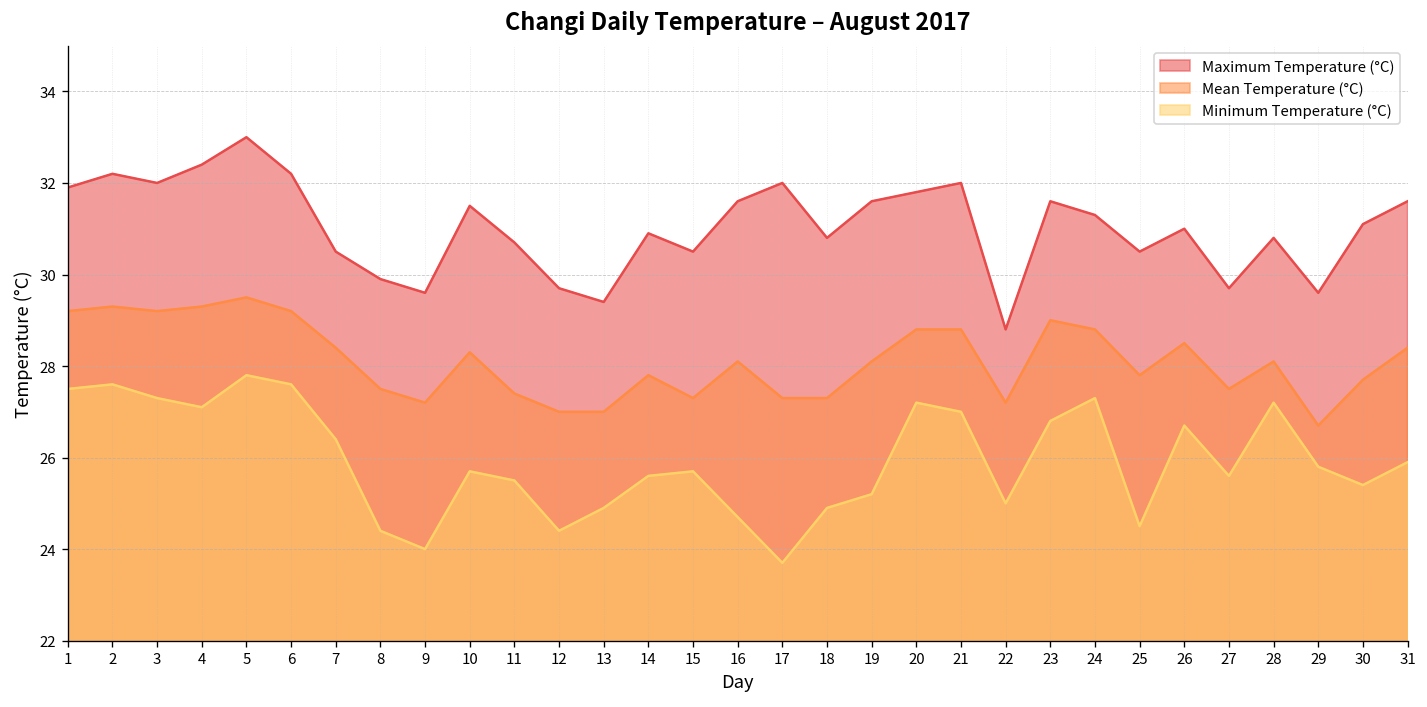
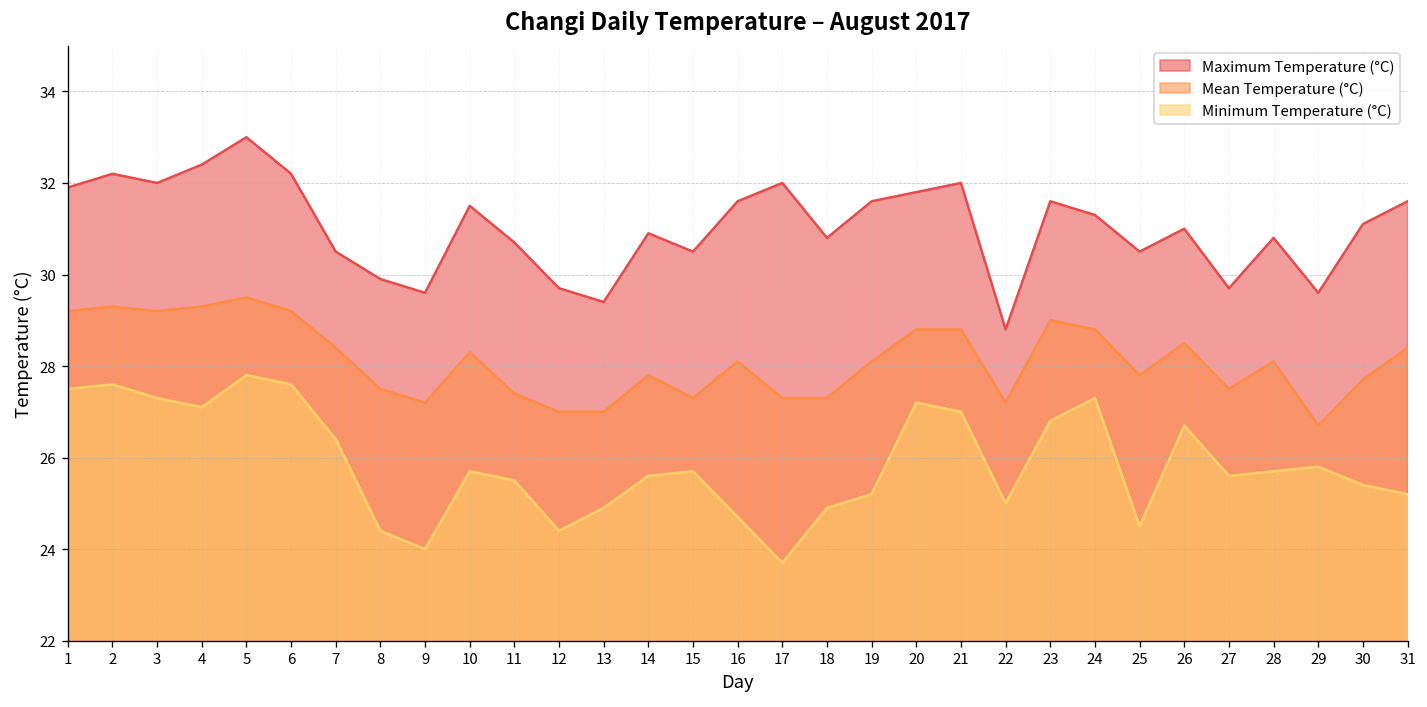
  {
    "Minimum Temperature (°C)": {
      "1": 27.5,
      "2": 27.6,
      "3": 27.3,
      "4": 27.1,
      "5": 27.8,
      "6": 27.6,
      "7": 26.4,
      "8": 24.4,
      "9": 24.0,
      "10": 25.7,
      "11": 25.5,
      "12": 24.4,
      "13": 24.9,
      "14": 25.6,
      "15": 25.7,
      "16": 24.7,
      "17": 23.7,
      "18": 24.9,
      "19": 25.2,
      "20": 27.2,
      "21": 27.0,
      "22": 25.0,
      "23": 26.8,
      "24": 27.3,
      "25": 24.5,
      "26": 26.7,
      "27": 25.6,
-     "28": 27.2,
+     "28": 25.7,
      "29": 25.8,
      "30": 25.4,
-     "31": 25.9
+     "31": 25.2
    }
  }
